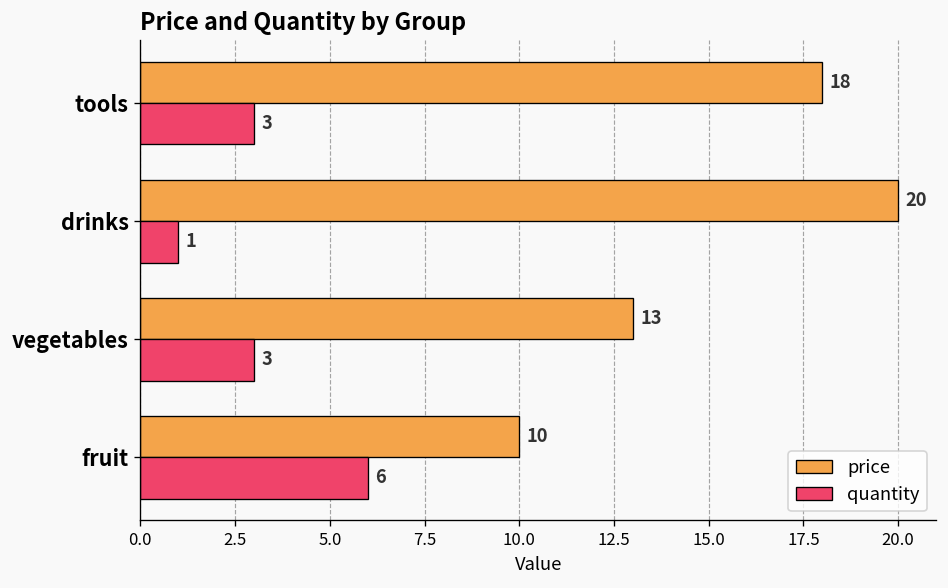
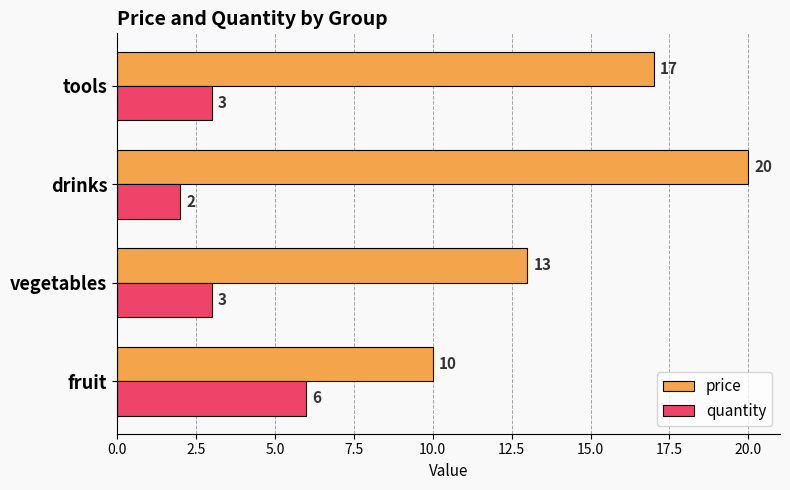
  {
    "price": {
-     "tools": 18,
+     "tools": 17,
      "drinks": 20,
      "vegetables": 13,
      "fruit": 10
    },
    "quantity": {
      "tools": 3,
-     "drinks": 1,
+     "drinks": 2,
      "vegetables": 3,
      "fruit": 6
    }
  }
